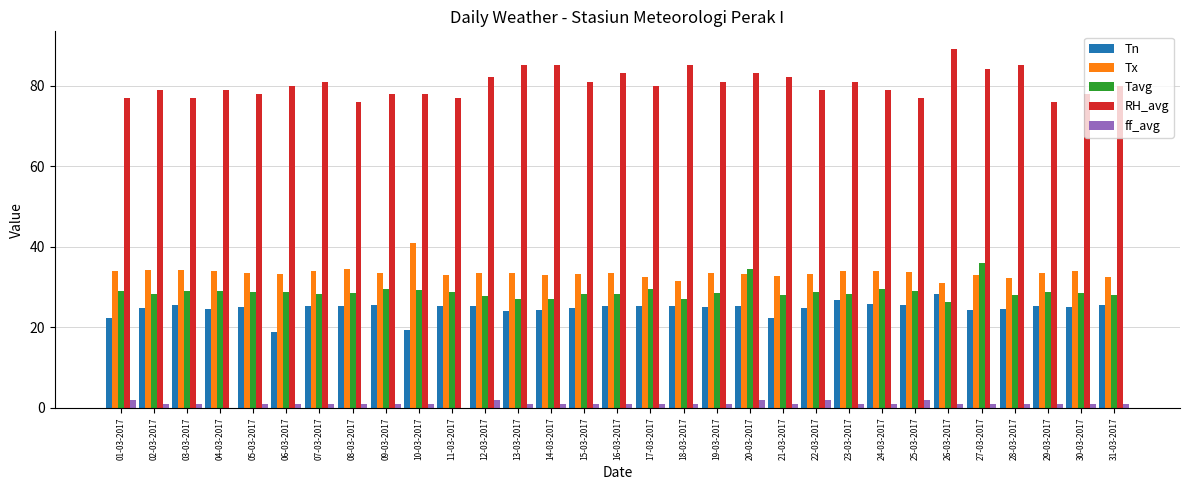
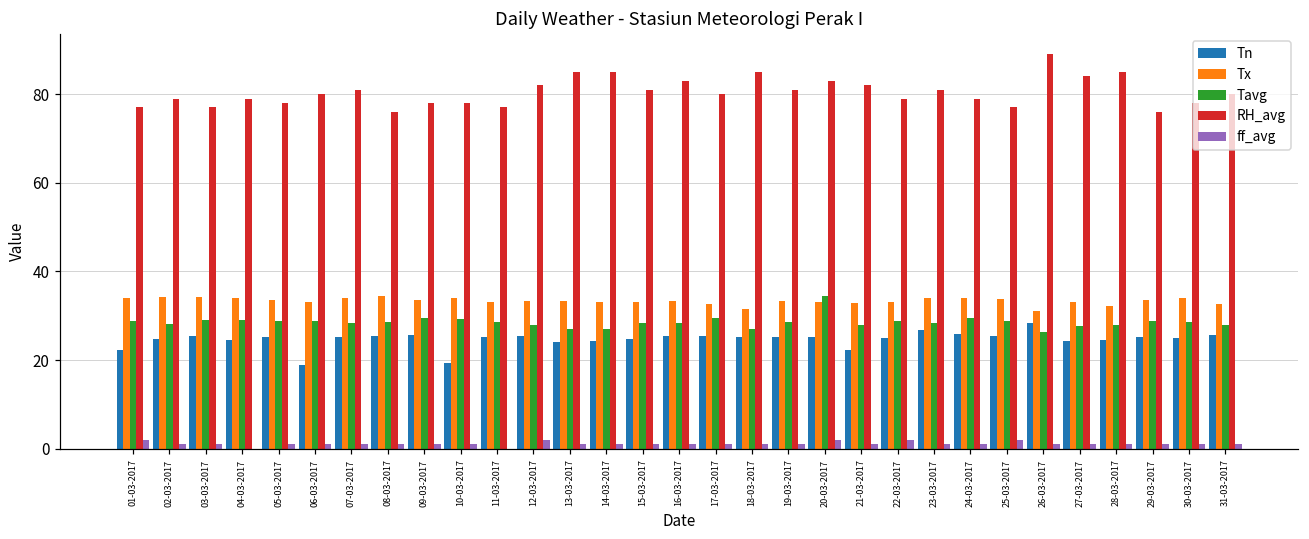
  {
    "Tn": {
      "01-03-2017": 22,
      "02-03-2017": 25,
      "03-03-2017": 26,
      "04-03-2017": 25,
      "05-03-2017": 25,
      "06-03-2017": 19,
      "07-03-2017": 25,
      "08-03-2017": 25,
      "09-03-2017": 26,
      "10-03-2017": 19,
      "11-03-2017": 25,
      "12-03-2017": 25,
      "13-03-2017": 24,
      "14-03-2017": 24,
      "15-03-2017": 25,
      "16-03-2017": 25,
      "17-03-2017": 25,
      "18-03-2017": 25,
      "19-03-2017": 25,
      "20-03-2017": 25,
      "21-03-2017": 22,
      "22-03-2017": 25,
      "23-03-2017": 27,
      "24-03-2017": 26,
      "25-03-2017": 26,
      "26-03-2017": 28,
      "27-03-2017": 24,
      "28-03-2017": 25,
      "29-03-2017": 25,
      "30-03-2017": 25,
      "31-03-2017": 26
    },
    "Tx": {
      "01-03-2017": 34,
      "02-03-2017": 34,
      "03-03-2017": 34,
      "04-03-2017": 34,
      "05-03-2017": 34,
      "06-03-2017": 33,
      "07-03-2017": 34,
      "08-03-2017": 34,
      "09-03-2017": 34,
-     "10-03-2017": 41,
+     "10-03-2017": 34,
      "11-03-2017": 33,
      "12-03-2017": 33,
      "13-03-2017": 33,
      "14-03-2017": 33,
      "15-03-2017": 33,
      "16-03-2017": 33,
      "17-03-2017": 33,
      "18-03-2017": 32,
      "19-03-2017": 33,
      "20-03-2017": 33,
      "21-03-2017": 33,
      "22-03-2017": 33,
      "23-03-2017": 34,
      "24-03-2017": 34,
      "25-03-2017": 34,
      "26-03-2017": 31,
      "27-03-2017": 33,
      "28-03-2017": 32,
      "29-03-2017": 34,
      "30-03-2017": 34,
      "31-03-2017": 33
    },
    "Tavg": {
      "01-03-2017": 29,
      "02-03-2017": 28,
      "03-03-2017": 29,
      "04-03-2017": 29,
      "05-03-2017": 29,
      "06-03-2017": 29,
      "07-03-2017": 28,
      "08-03-2017": 29,
      "09-03-2017": 30,
      "10-03-2017": 29,
      "11-03-2017": 29,
      "12-03-2017": 28,
      "13-03-2017": 27,
      "14-03-2017": 27,
      "15-03-2017": 28,
      "16-03-2017": 28,
      "17-03-2017": 29,
      "18-03-2017": 27,
      "19-03-2017": 29,
      "20-03-2017": 35,
      "21-03-2017": 28,
      "22-03-2017": 29,
      "23-03-2017": 28,
      "24-03-2017": 29,
      "25-03-2017": 29,
      "26-03-2017": 26,
-     "27-03-2017": 36,
+     "27-03-2017": 28,
      "28-03-2017": 28,
      "29-03-2017": 29,
      "30-03-2017": 29,
      "31-03-2017": 28
    },
    "RH_avg": {
      "01-03-2017": 77,
      "02-03-2017": 79,
      "03-03-2017": 77,
      "04-03-2017": 79,
      "05-03-2017": 78,
      "06-03-2017": 80,
      "07-03-2017": 81,
      "08-03-2017": 76,
      "09-03-2017": 78,
      "10-03-2017": 78,
      "11-03-2017": 77,
      "12-03-2017": 82,
      "13-03-2017": 85,
      "14-03-2017": 85,
      "15-03-2017": 81,
      "16-03-2017": 83,
      "17-03-2017": 80,
      "18-03-2017": 85,
      "19-03-2017": 81,
      "20-03-2017": 83,
      "21-03-2017": 82,
      "22-03-2017": 79,
      "23-03-2017": 81,
      "24-03-2017": 79,
      "25-03-2017": 77,
      "26-03-2017": 89,
      "27-03-2017": 84,
      "28-03-2017": 85,
      "29-03-2017": 76
    },
    "ff_avg": {
      "01-03-2017": 2,
      "02-03-2017": 1,
      "03-03-2017": 1,
      "04-03-2017": 0,
      "05-03-2017": 1,
      "06-03-2017": 1,
      "07-03-2017": 1,
      "08-03-2017": 1,
      "09-03-2017": 1,
      "10-03-2017": 1,
      "11-03-2017": 0,
      "12-03-2017": 2,
      "13-03-2017": 1,
      "14-03-2017": 1,
      "15-03-2017": 1,
      "16-03-2017": 1,
      "17-03-2017": 1,
      "18-03-2017": 1,
      "19-03-2017": 1,
      "20-03-2017": 2,
      "21-03-2017": 1,
      "22-03-2017": 2,
      "23-03-2017": 1,
      "24-03-2017": 1,
      "25-03-2017": 2,
      "26-03-2017": 1,
      "27-03-2017": 1,
      "28-03-2017": 1,
      "29-03-2017": 1,
      "30-03-2017": 1,
      "31-03-2017": 1
    }
  }
